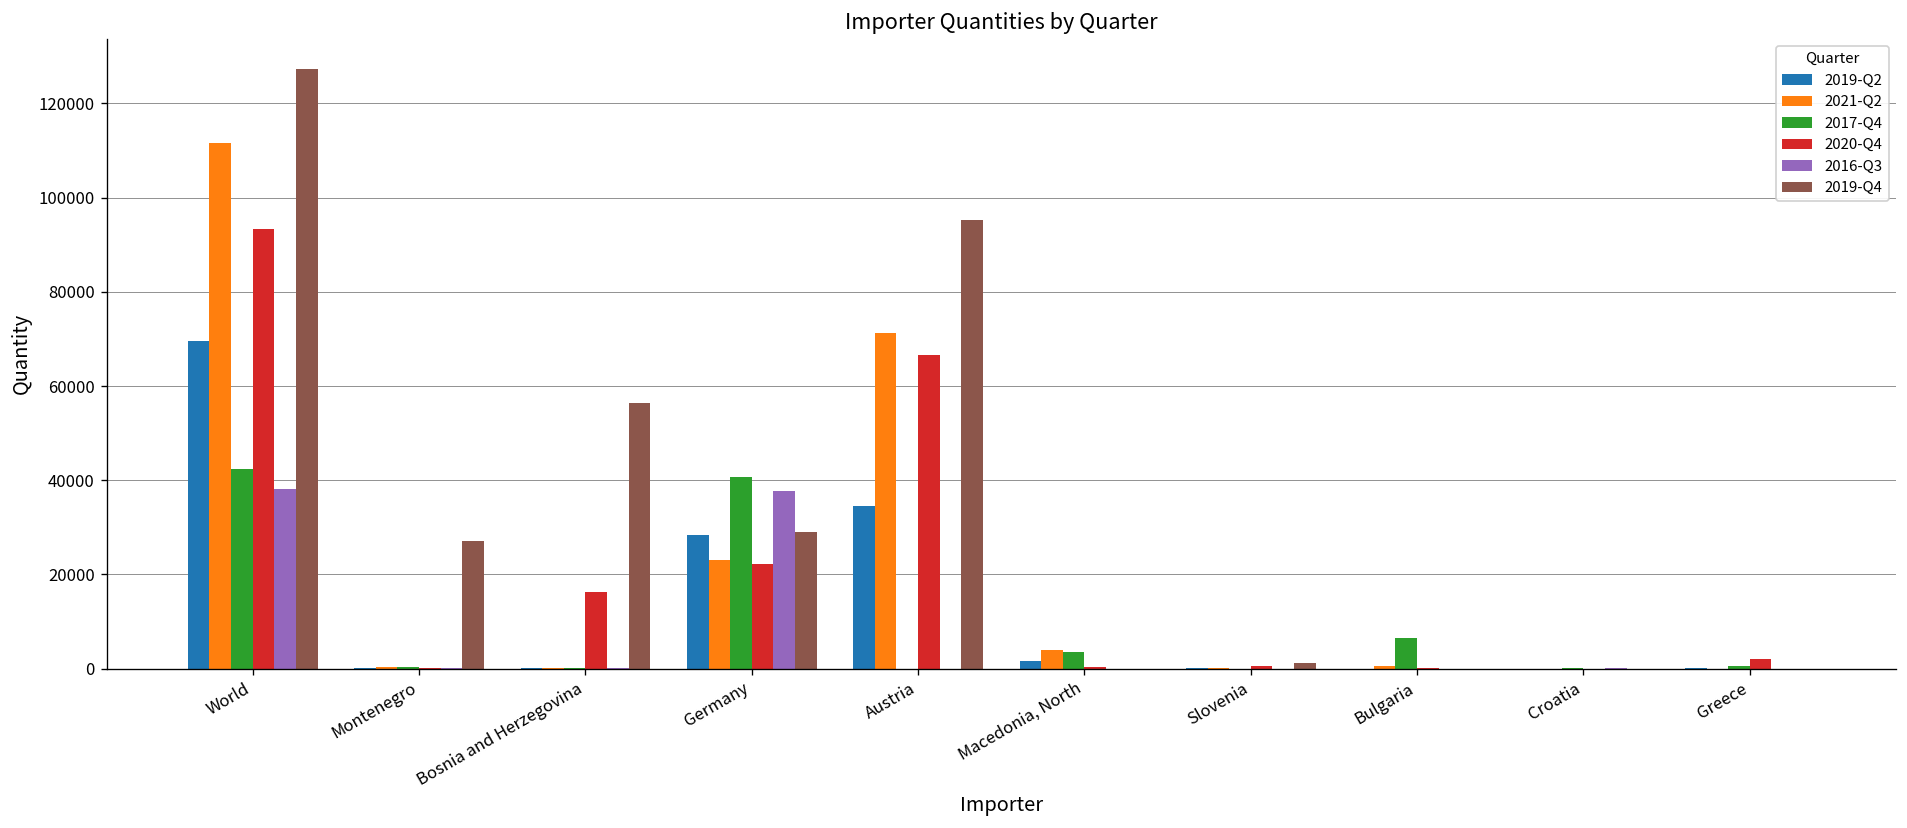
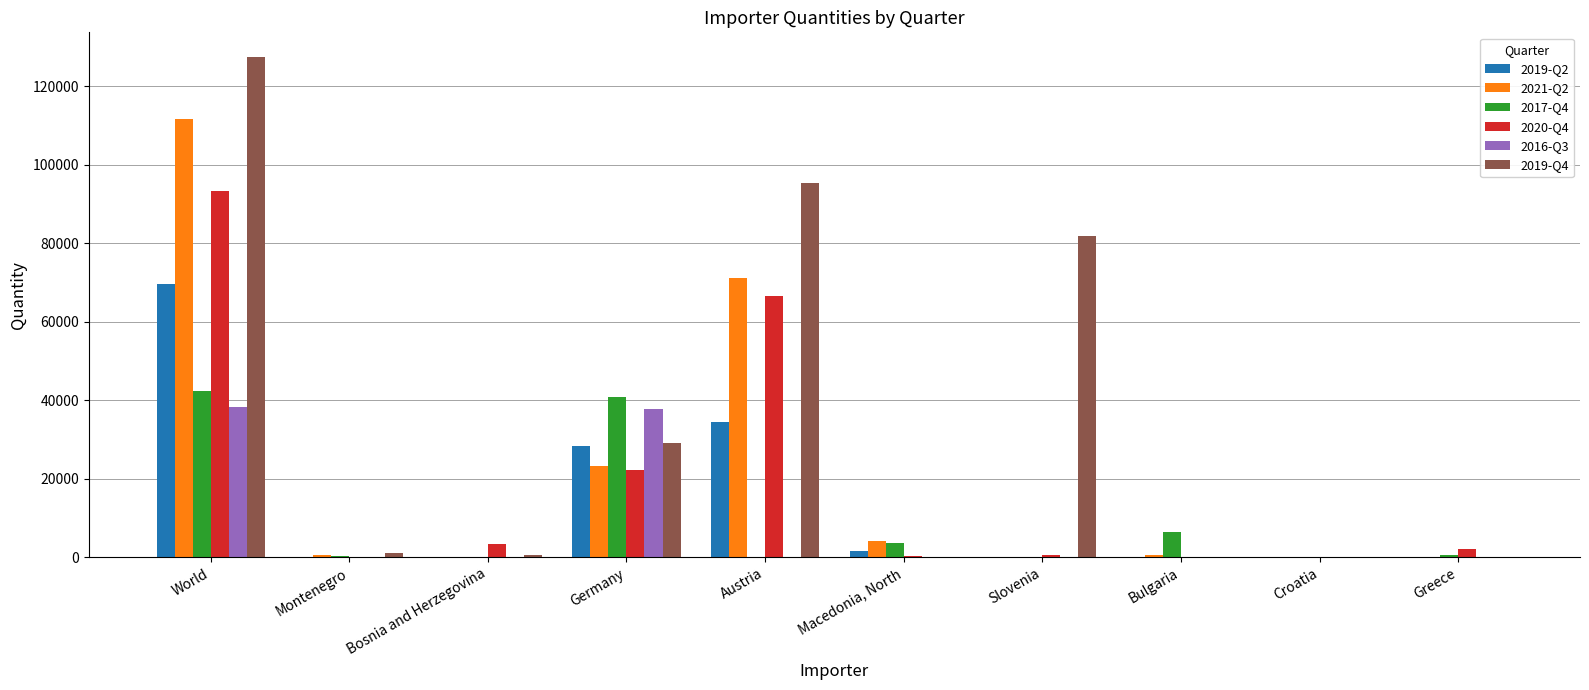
  {
    "2019-Q2": {
      "World": 70000,
      "Germany": 28000,
      "Austria": 34000,
      "Macedonia, North": 2000,
      "Bulgaria": 0
    },
    "2021-Q2": {
      "World": 112000,
      "Germany": 23000,
      "Austria": 71000,
      "Macedonia, North": 4000,
      "Greece": 0
    },
    "2017-Q4": {
      "World": 42000,
      "Germany": 41000,
      "Macedonia, North": 4000,
      "Bulgaria": 7000
    },
    "2020-Q4": {
      "World": 93000,
-     "Bosnia and Herzegovina": 16000,
+     "Bosnia and Herzegovina": 3000,
      "Germany": 22000,
      "Austria": 67000,
      "Greece": 2000
    },
    "2016-Q3": {
      "World": 38000,
      "Germany": 38000
    },
    "2019-Q4": {
      "World": 127000,
-     "Montenegro": 27000,
-     "Bosnia and Herzegovina": 56000,
+     "Montenegro": 1000,
+     "Bosnia and Herzegovina": 0,
      "Germany": 29000,
      "Austria": 95000,
-     "Slovenia": 1000,
+     "Slovenia": 82000,
      "Greece": 0
    }
  }
